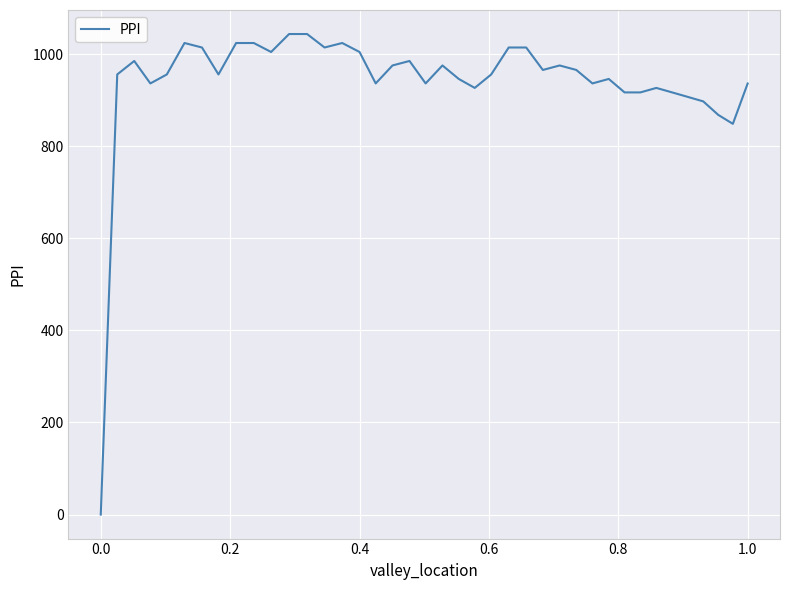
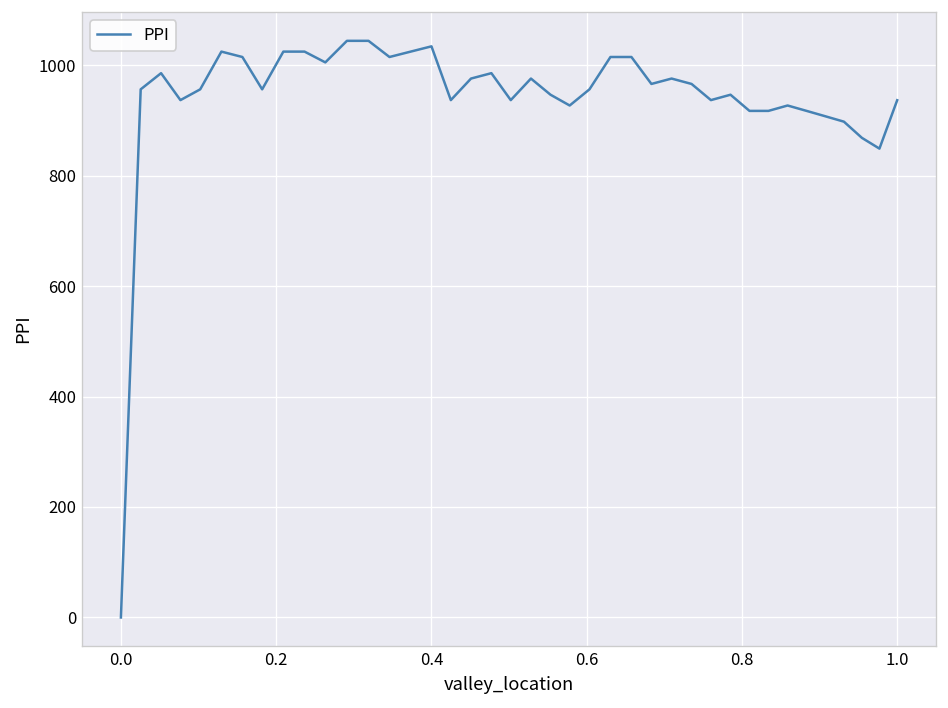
  {
    "0.0": 0,
-   "0.4": 1000,
+   "0.4": 1030,
    "1.0": 940
  }
